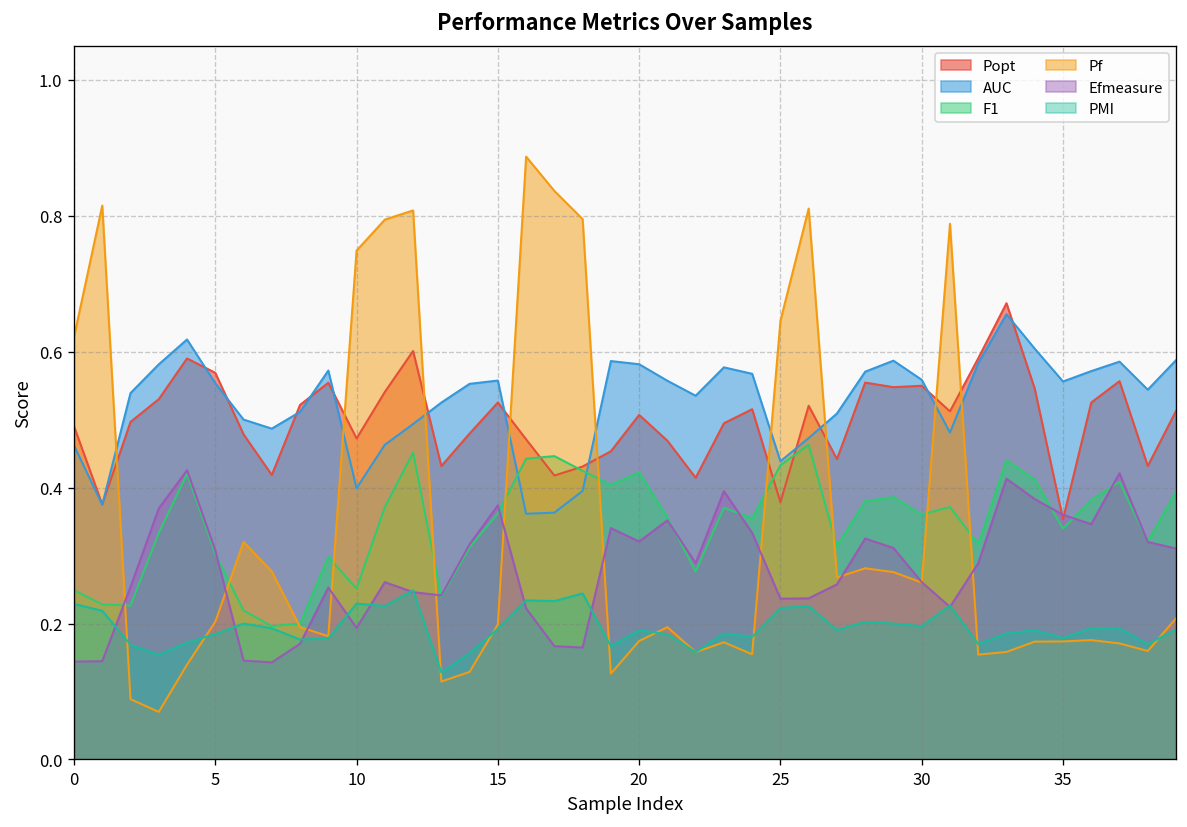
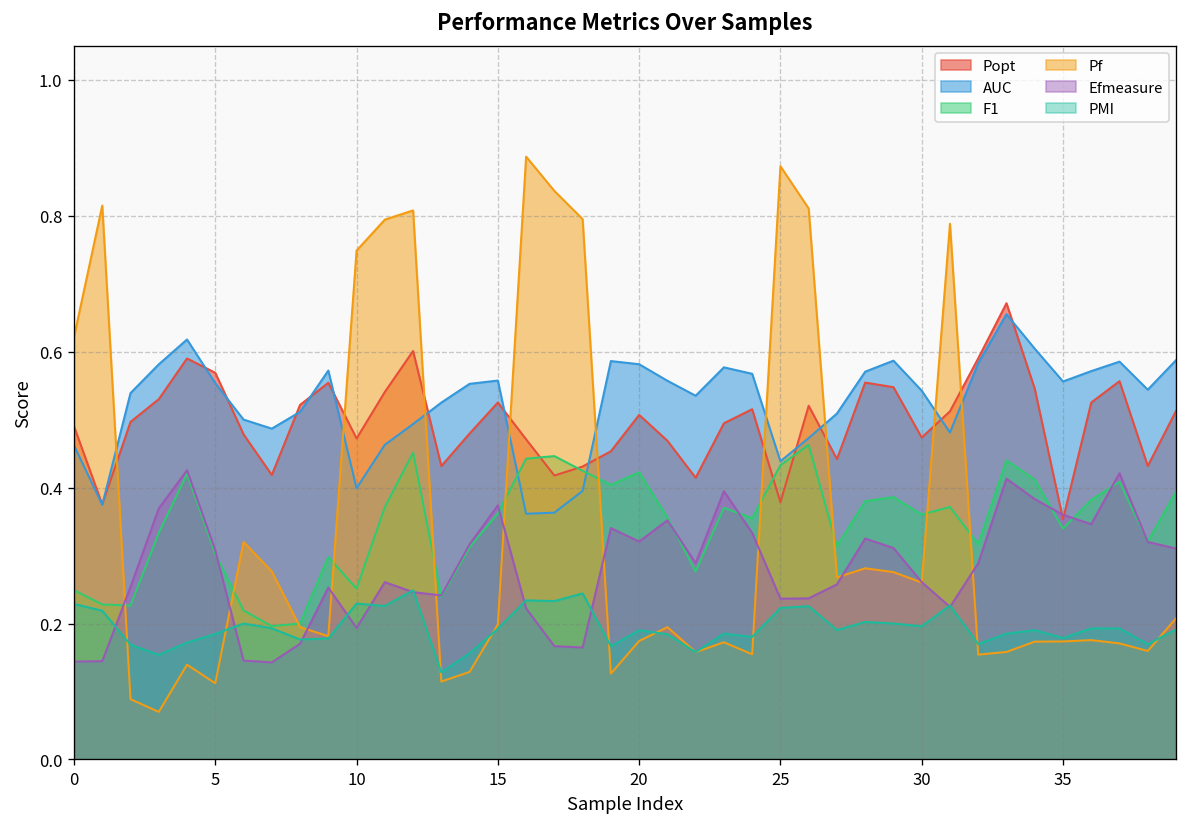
  {
    "Popt": {
      "0": 0.49,
      "5": 0.57,
      "10": 0.47,
      "15": 0.53,
      "20": 0.51,
      "25": 0.38,
-     "30": 0.55,
+     "30": 0.47,
      "35": 0.35
    },
    "AUC": {
      "0": 0.46,
      "5": 0.55,
      "10": 0.40,
      "15": 0.56,
      "20": 0.58,
      "25": 0.44,
-     "30": 0.56,
+     "30": 0.54,
      "35": 0.56
    },
    "Pf": {
      "0": 0.62,
-     "5": 0.20,
+     "5": 0.11,
      "10": 0.75,
      "15": 0.20,
      "20": 0.17,
-     "25": 0.65,
+     "25": 0.87,
      "35": 0.17
    },
    "Efmeasure": {
      "0": 0.14,
      "5": 0.31,
      "10": 0.19,
      "15": 0.37,
      "20": 0.32,
      "25": 0.24,
      "35": 0.36
    }
  }
